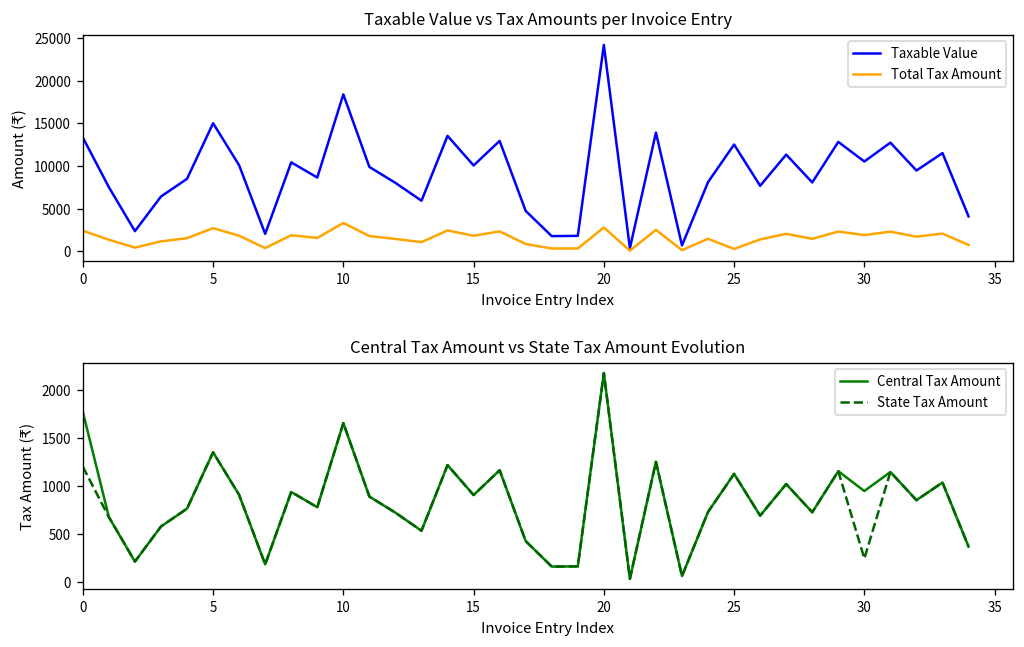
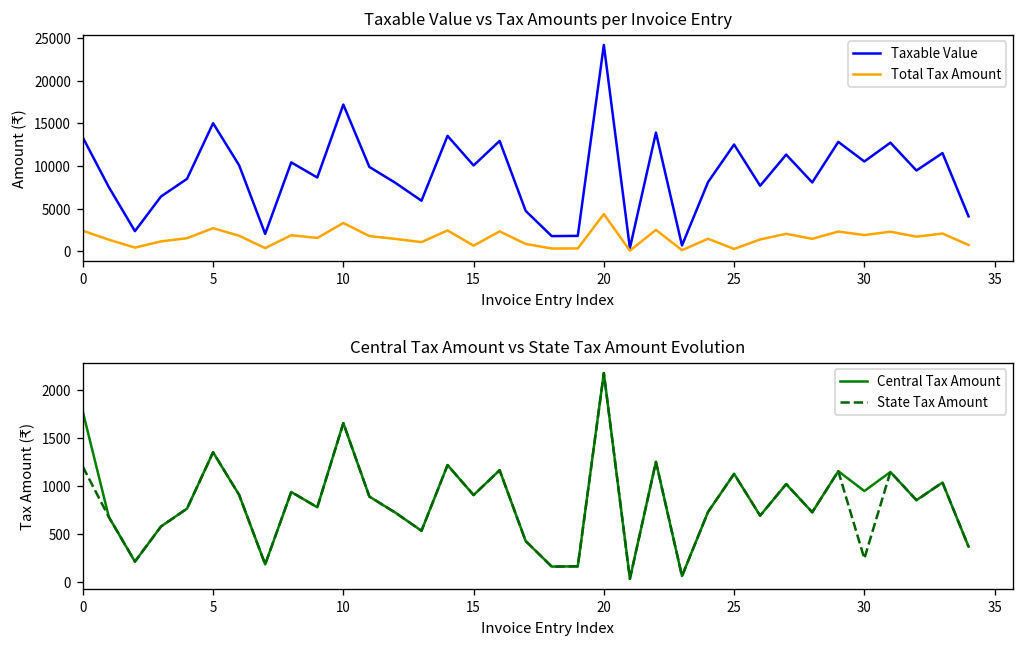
  {
    "Taxable Value vs Tax Amounts per Invoice Entry": {
      "Taxable Value": {
        "0": 13000,
        "5": 15000,
-       "10": 18000,
+       "10": 17000,
        "15": 10000,
        "20": 24000,
        "25": 13000,
        "30": 11000
      },
      "Total Tax Amount": {
        "0": 2000,
        "5": 3000,
        "10": 3000,
-       "15": 2000,
-       "20": 3000,
+       "15": 1000,
+       "20": 4000,
        "25": 0,
        "30": 2000
      }
    }
  }
